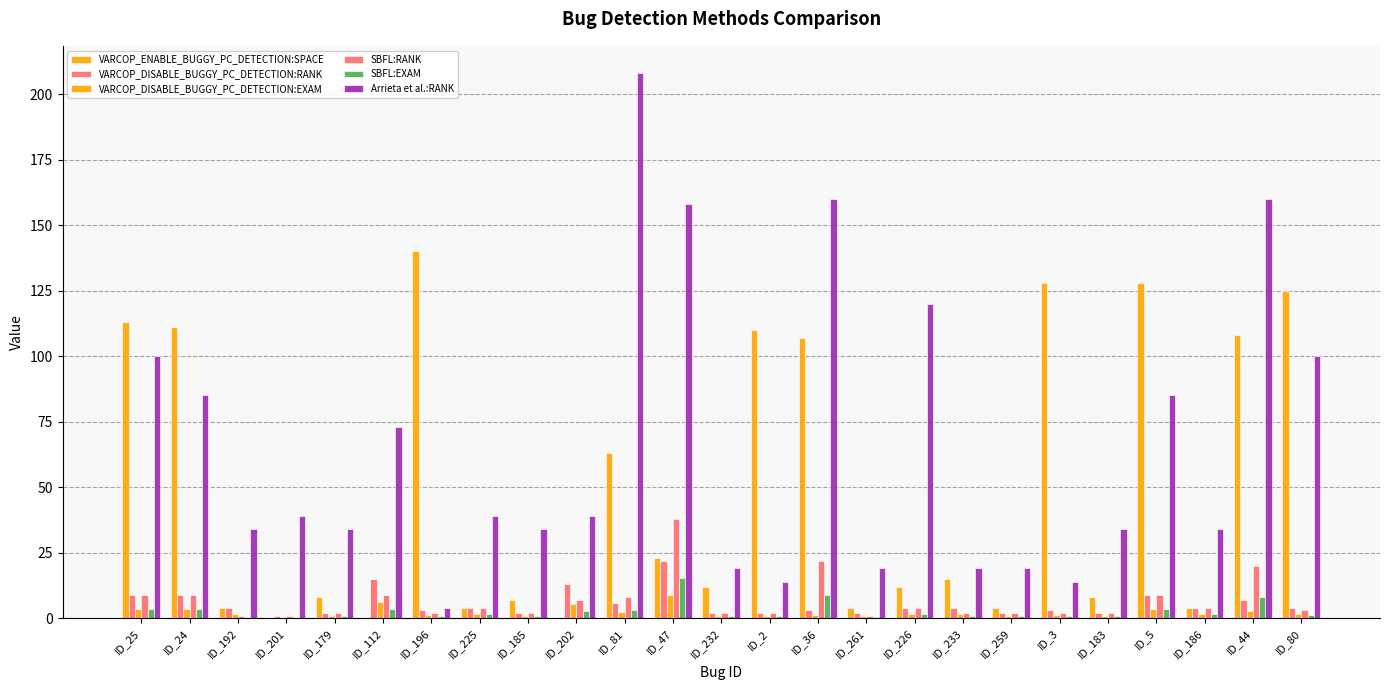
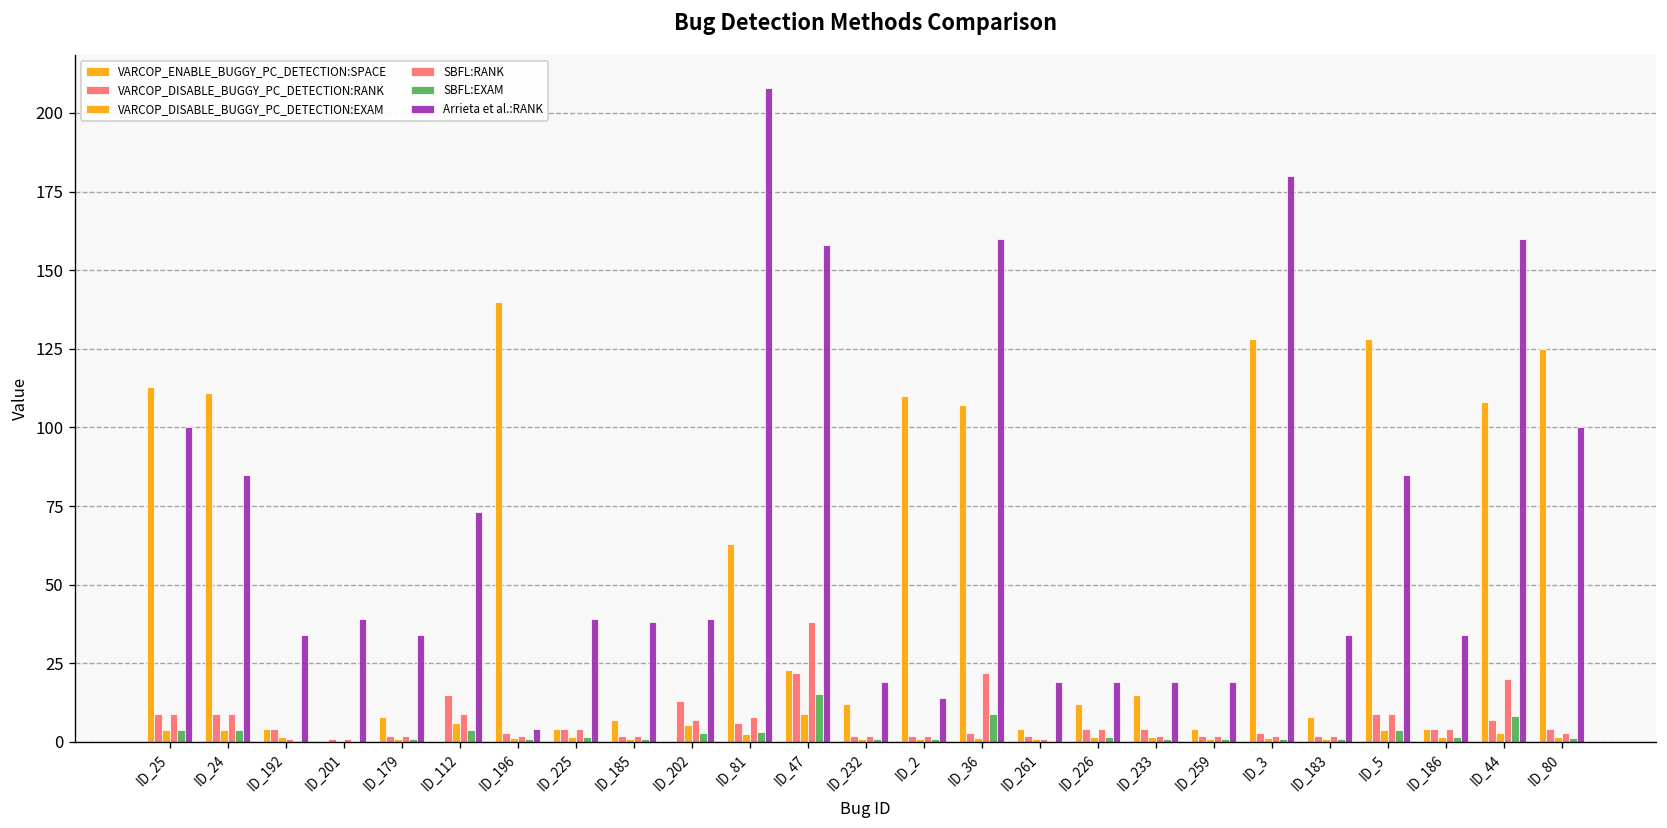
  {
    "SBFL:EXAM": {
      "ID_25": 4,
      "ID_24": 4,
      "ID_112": 4,
      "ID_225": 2,
      "ID_202": 3,
      "ID_81": 3,
      "ID_47": 15,
      "ID_36": 9,
      "ID_226": 2,
      "ID_5": 4,
      "ID_186": 2,
      "ID_44": 8,
      "ID_80": 1
    },
    "Arrieta et al.:RANK": {
      "ID_25": 100,
      "ID_24": 85,
      "ID_192": 34,
      "ID_201": 39,
      "ID_179": 34,
      "ID_112": 73,
      "ID_196": 4,
      "ID_225": 39,
-     "ID_185": 34,
+     "ID_185": 38,
      "ID_202": 39,
      "ID_81": 208,
      "ID_47": 158,
      "ID_232": 19,
      "ID_2": 14,
      "ID_36": 160,
      "ID_261": 19,
-     "ID_226": 120,
+     "ID_226": 19,
      "ID_233": 19,
      "ID_259": 19,
-     "ID_3": 14,
+     "ID_3": 180,
      "ID_183": 34,
      "ID_5": 85,
      "ID_186": 34,
      "ID_44": 160,
      "ID_80": 100
    }
  }
